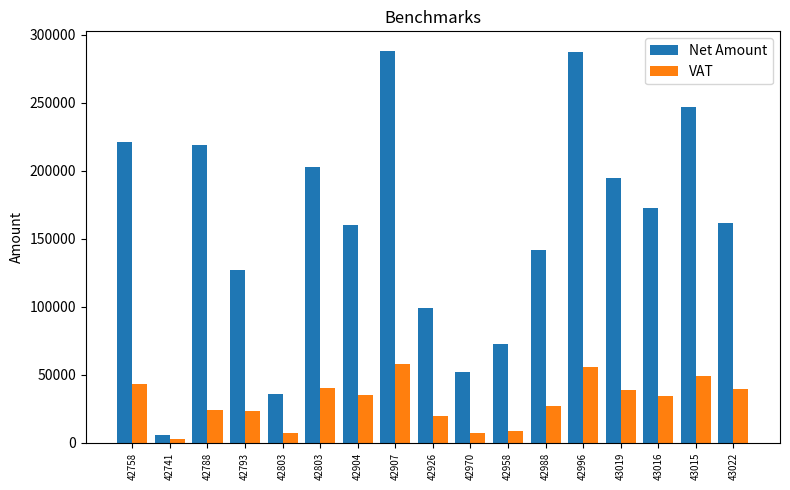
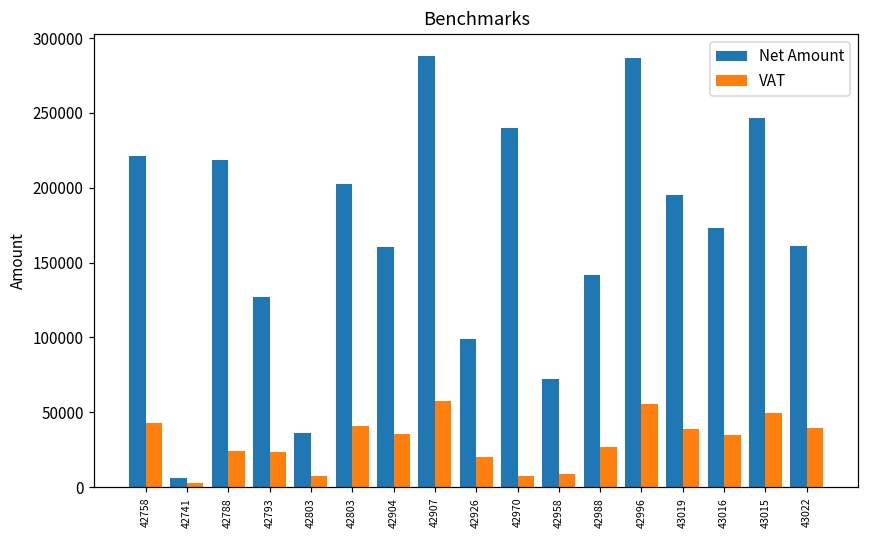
  {
    "Net Amount": {
      "42758": 221000,
      "42741": 6000,
      "42788": 219000,
      "42793": 127000,
      "42904": 160000,
      "42907": 288000,
      "42926": 99000,
-     "42970": 52000,
+     "42970": 240000,
      "42958": 72000,
      "42988": 142000,
      "42996": 287000,
      "43019": 195000,
      "43016": 173000,
      "43015": 247000,
      "43022": 161000
    },
    "VAT": {
      "42758": 43000,
      "42741": 3000,
      "42788": 24000,
      "42793": 23000,
      "42904": 35000,
      "42907": 58000,
      "42926": 20000,
      "42970": 7000,
      "42958": 9000,
      "42988": 27000,
      "42996": 56000,
      "43019": 39000,
      "43016": 35000,
      "43015": 49000,
      "43022": 40000
    }
  }
